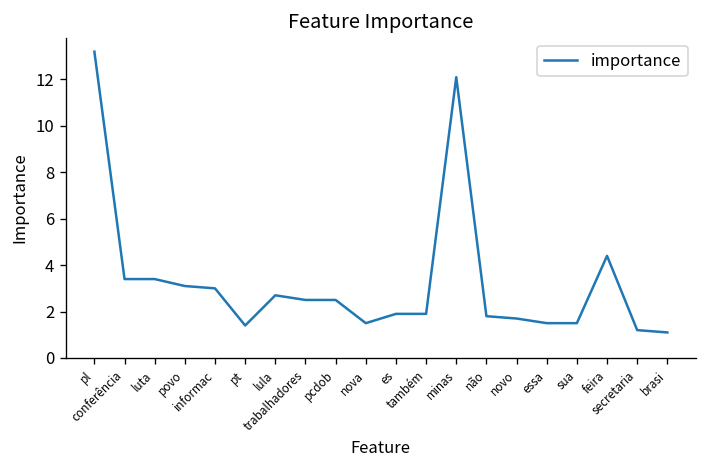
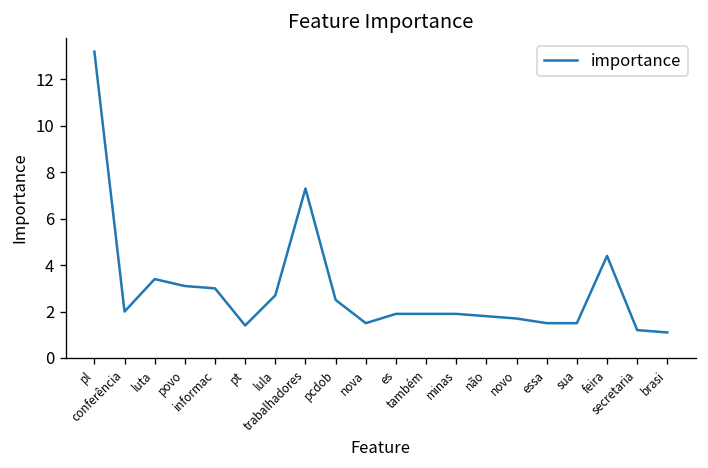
  {
    "pl": 13.2,
-   "conferência": 3.4,
+   "conferência": 2.0,
    "luta": 3.4,
    "povo": 3.1,
    "informac": 3.0,
    "pt": 1.4,
    "lula": 2.7,
-   "trabalhadores": 2.5,
+   "trabalhadores": 7.3,
    "pcdob": 2.5,
    "nova": 1.5,
    "es": 1.9,
    "também": 1.9,
-   "minas": 12.1,
+   "minas": 1.9,
    "não": 1.8,
    "novo": 1.7,
    "essa": 1.5,
    "sua": 1.5,
    "feira": 4.4,
    "secretaria": 1.2,
    "brasi": 1.1
  }
